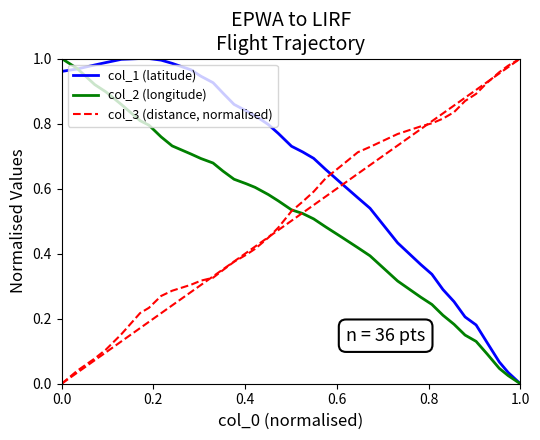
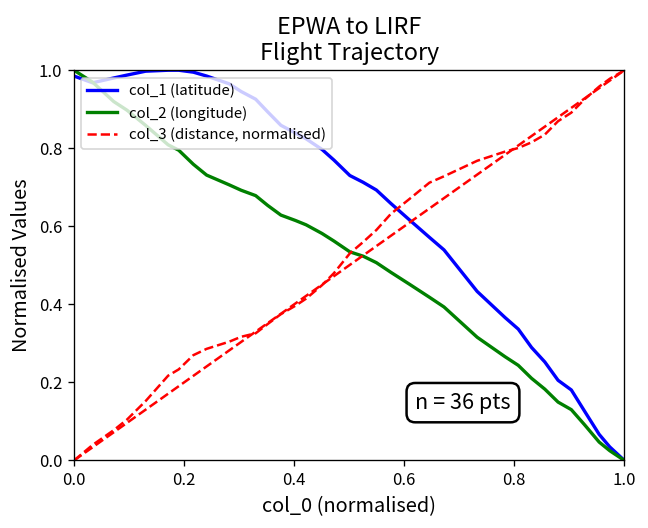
  {
    "col_1 (latitude)": {
-     "0.0": 0.96
+     "0.0": 0.99
    },
    "col_2 (longitude)": {
      "0.0": 1.00
    }
  }
